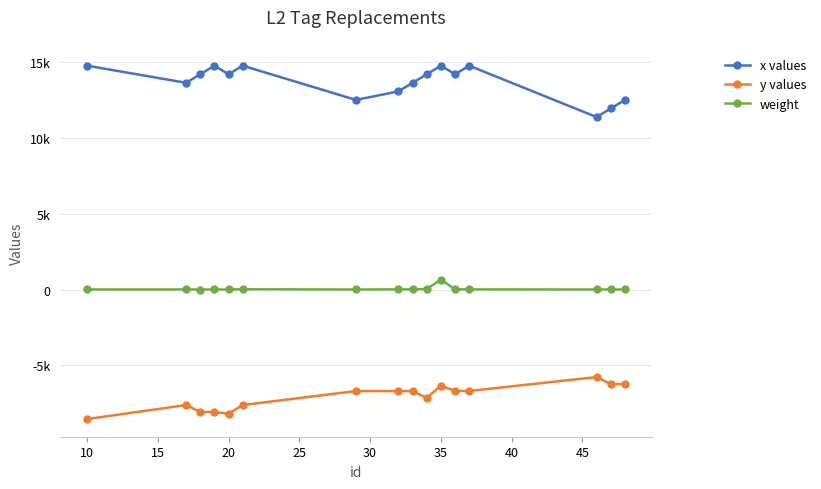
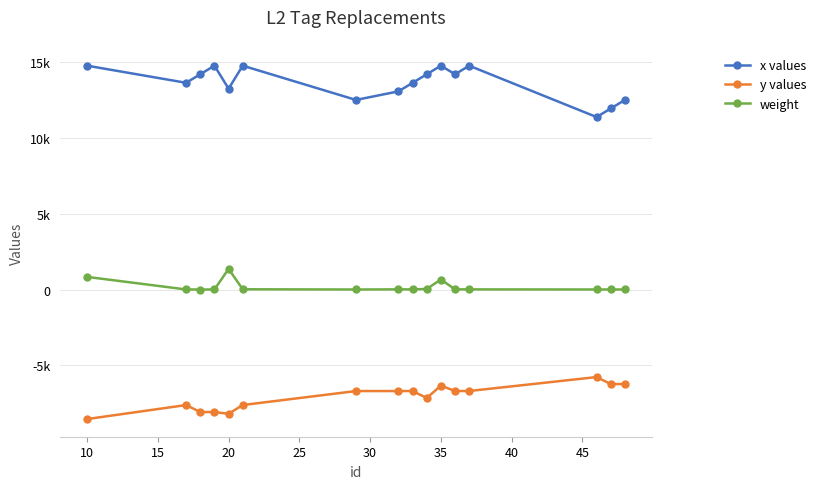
  {
    "x values": {
      "10": 14800,
-     "20": 14200,
+     "20": 13200,
      "35": 14800
    },
    "y values": {
      "10": -8500,
      "20": -8200,
      "35": -6300
    },
    "weight": {
-     "10": 0,
-     "20": 0,
+     "10": 800,
+     "20": 1400,
      "35": 700
    }
  }
